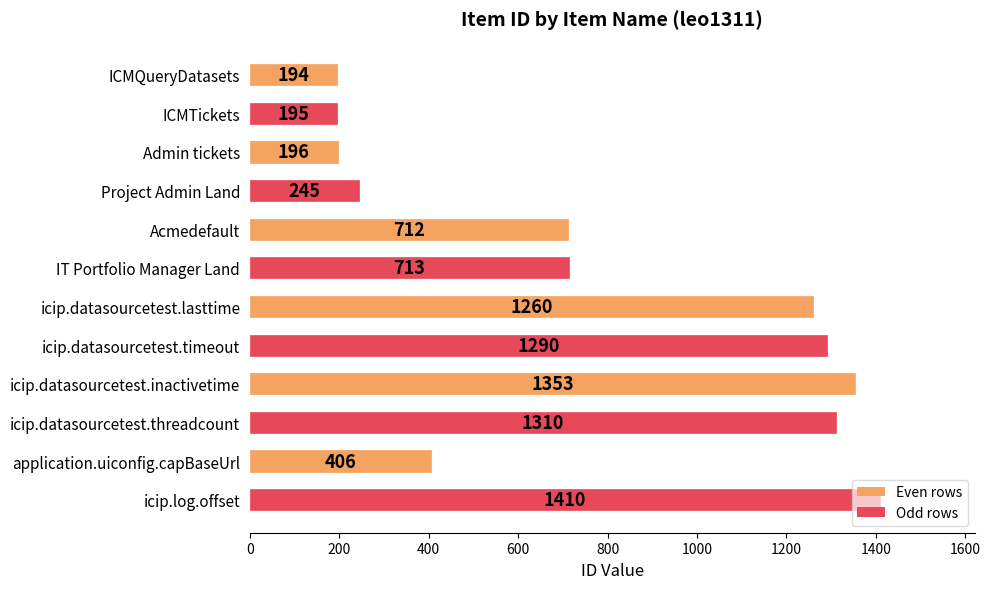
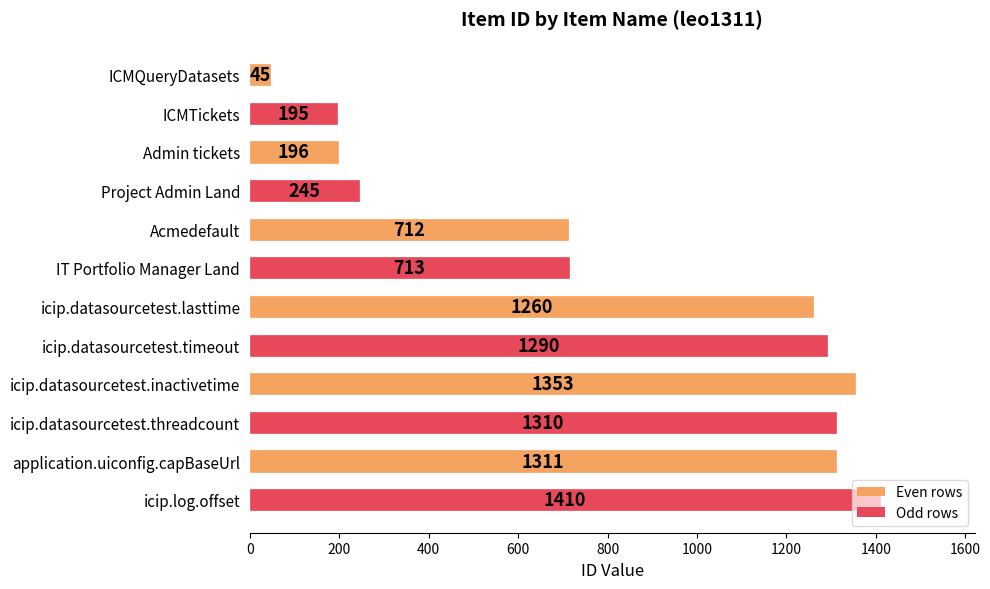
  {
-   "ICMQueryDatasets": 194,
+   "ICMQueryDatasets": 45,
    "ICMTickets": 195,
    "Admin tickets": 196,
    "Project Admin Land": 245,
    "Acmedefault": 712,
    "IT Portfolio Manager Land": 713,
    "icip.datasourcetest.lasttime": 1260,
    "icip.datasourcetest.timeout": 1290,
    "icip.datasourcetest.inactivetime": 1353,
    "icip.datasourcetest.threadcount": 1310,
-   "application.uiconfig.capBaseUrl": 406
+   "application.uiconfig.capBaseUrl": 1311
  }
